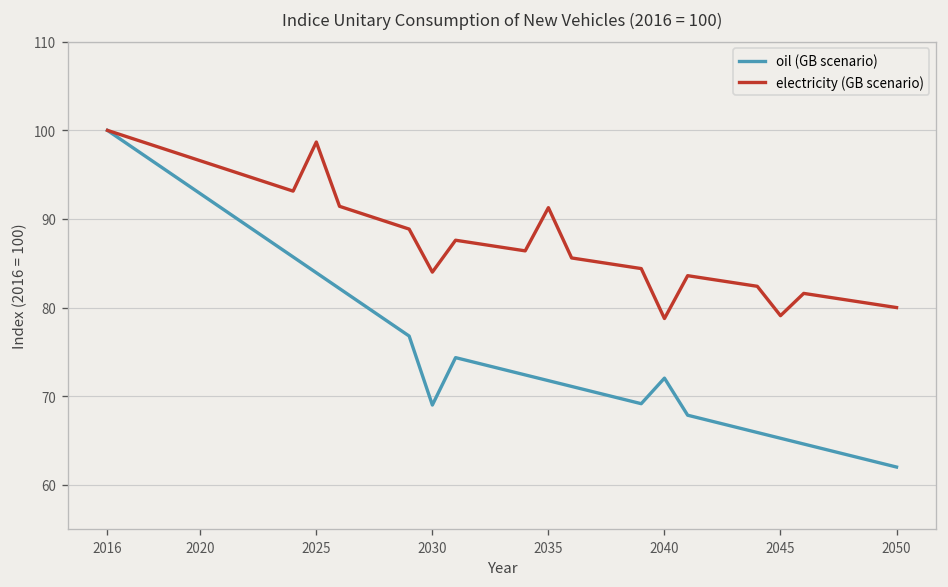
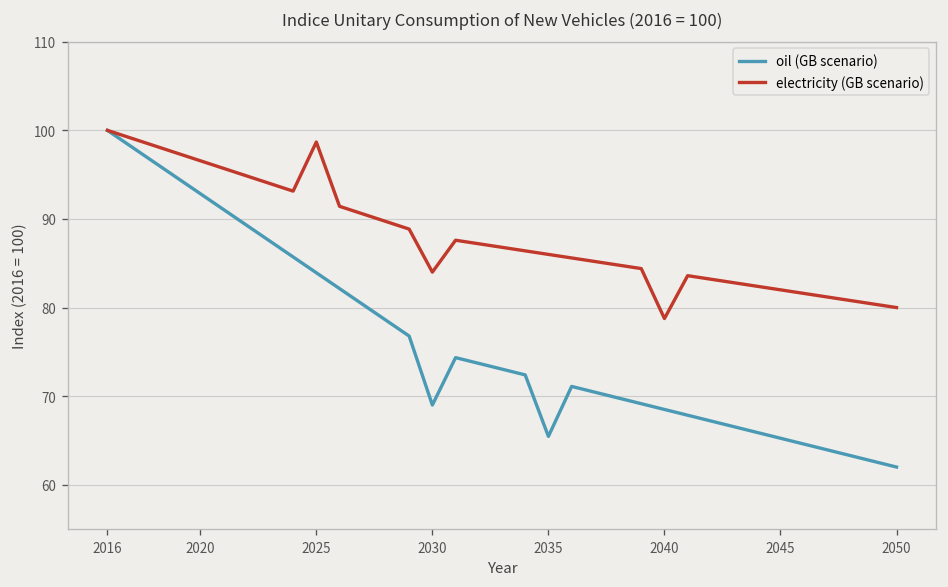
  {
    "oil (GB scenario)": {
      "2020": 93,
      "2025": 84,
      "2030": 69,
-     "2035": 72,
-     "2040": 72,
+     "2035": 65,
+     "2040": 68,
      "2045": 65,
      "2050": 62
    },
    "electricity (GB scenario)": {
      "2020": 97,
      "2025": 99,
      "2030": 84,
-     "2035": 91,
+     "2035": 86,
      "2040": 79,
-     "2045": 79,
+     "2045": 82,
      "2050": 80
    }
  }
